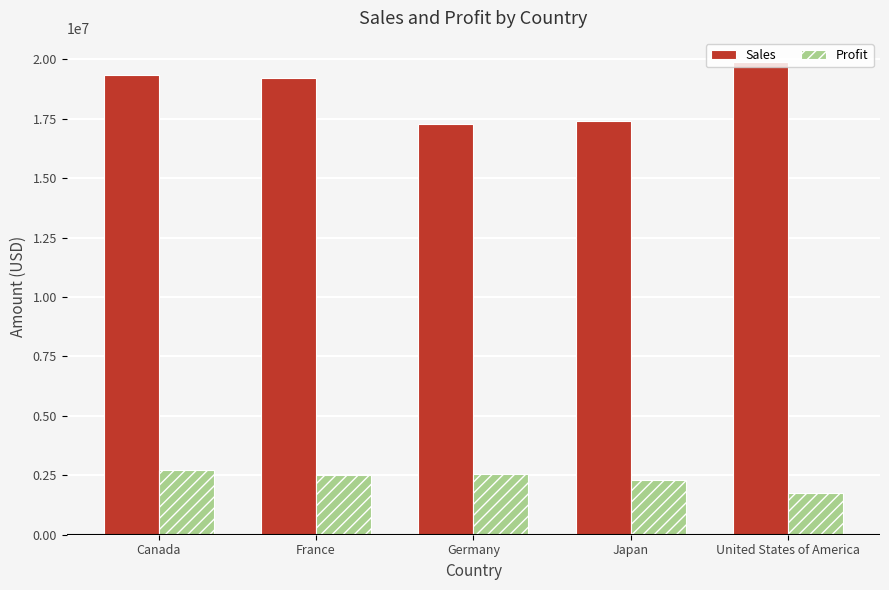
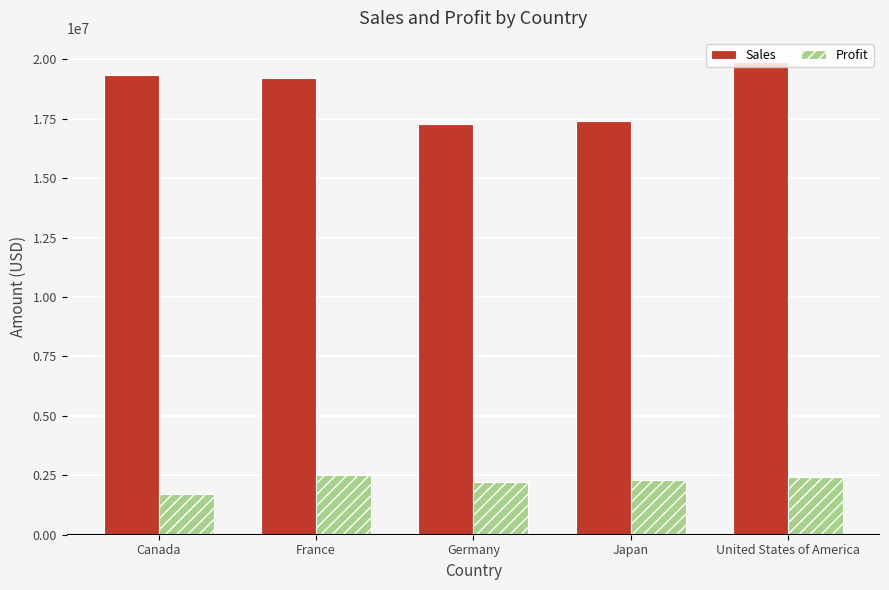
  {
    "Sales": {
      "Canada": 19300000,
      "France": 19200000,
      "Germany": 17300000,
      "Japan": 17400000
    },
    "Profit": {
-     "Canada": 2700000,
+     "Canada": 1700000,
      "France": 2500000,
-     "Germany": 2600000,
+     "Germany": 2200000,
      "Japan": 2300000,
-     "United States of America": 1700000
+     "United States of America": 2400000
    }
  }
